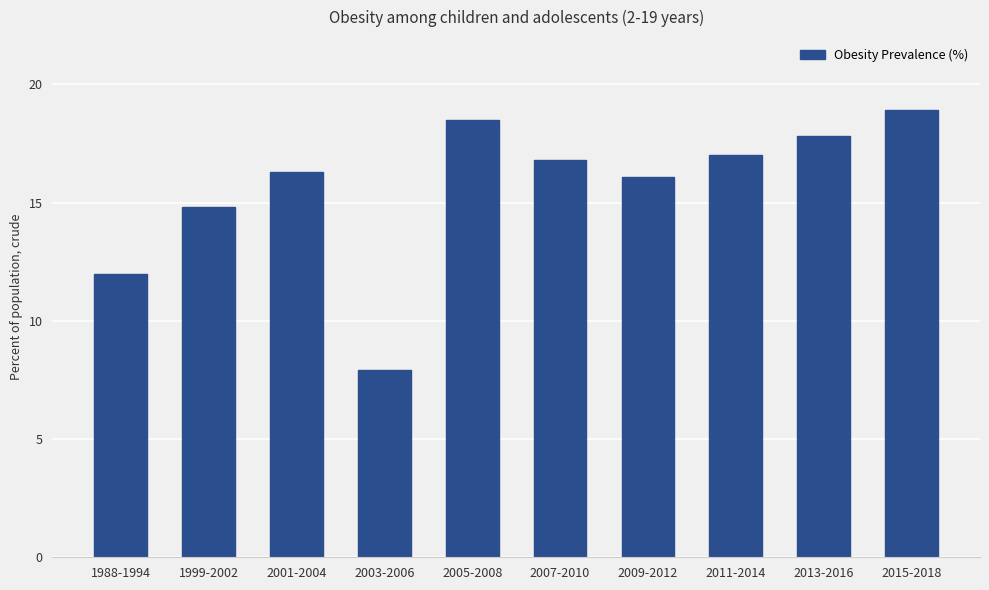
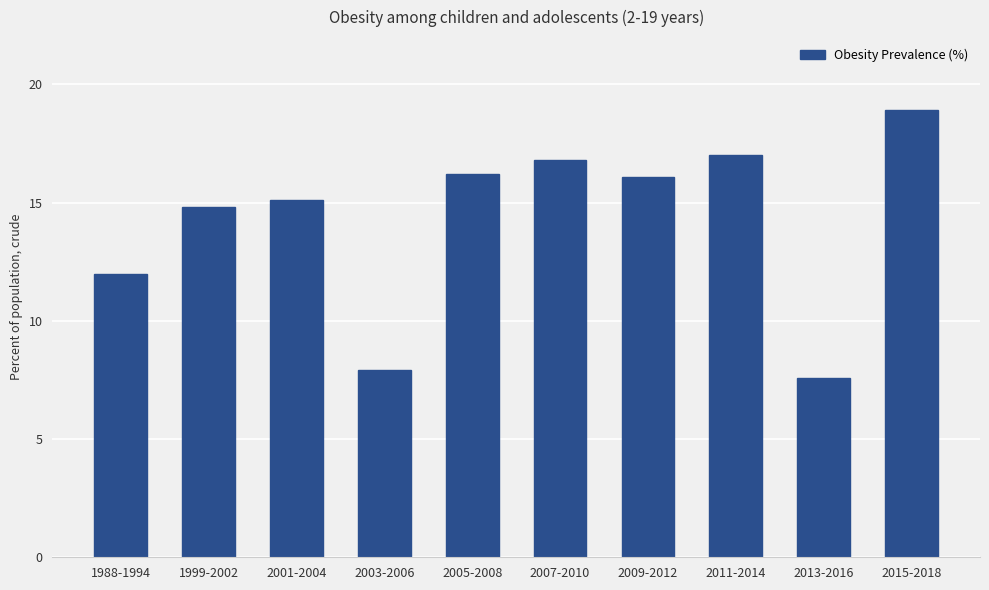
  {
    "1988-1994": 12.0,
    "1999-2002": 14.8,
-   "2001-2004": 16.3,
+   "2001-2004": 15.1,
    "2003-2006": 7.9,
-   "2005-2008": 18.5,
+   "2005-2008": 16.2,
    "2007-2010": 16.8,
    "2009-2012": 16.1,
    "2011-2014": 17.0,
-   "2013-2016": 17.8,
+   "2013-2016": 7.6,
    "2015-2018": 18.9
  }
